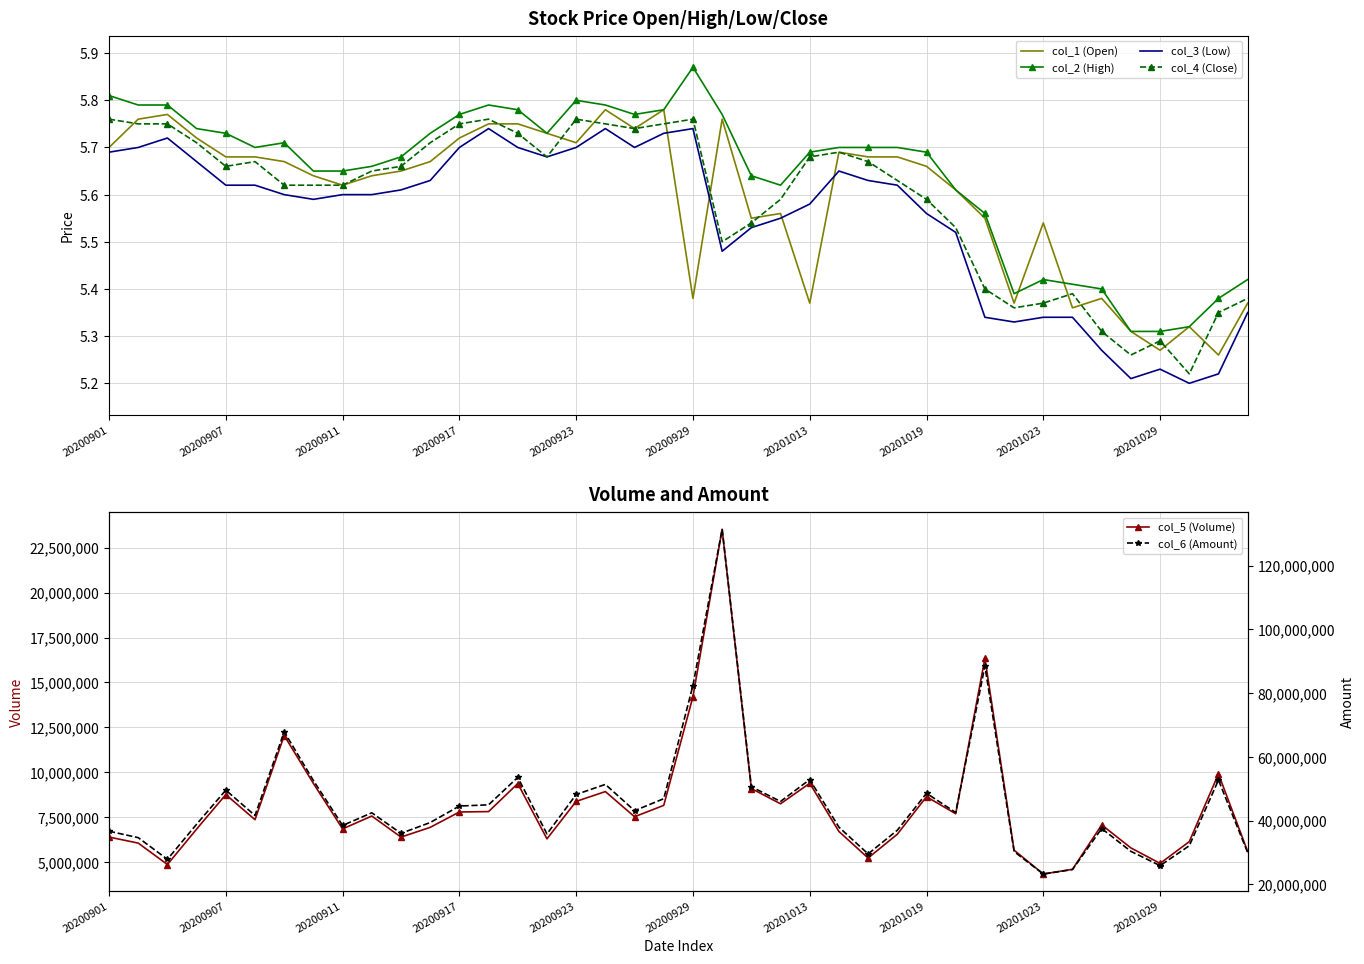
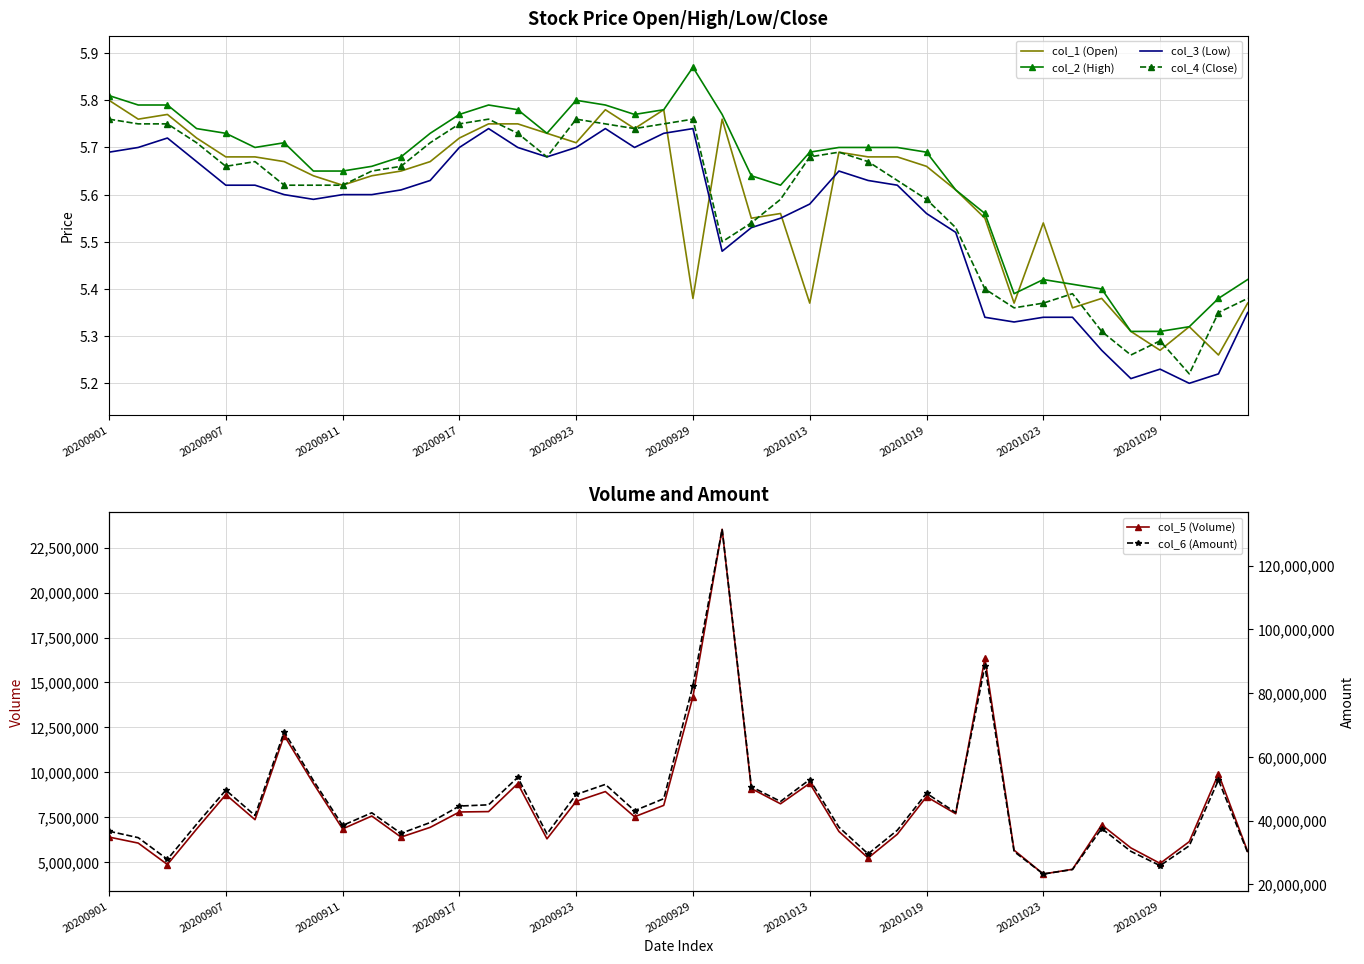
  {
    "Stock Price Open/High/Low/Close": {
      "col_1 (Open)": {
-       "20200901": 5.7,
+       "20200901": 5.8,
        "20200907": 5.68,
        "20200917": 5.72,
        "20200923": 5.71,
        "20200929": 5.38,
        "20201013": 5.37,
        "20201019": 5.66,
        "20201023": 5.54,
        "20201029": 5.27
      },
      "col_3 (Low)": {
        "20200901": 5.69,
        "20200907": 5.62,
        "20200911": 5.6,
        "20200917": 5.7,
        "20200923": 5.7,
        "20200929": 5.74,
        "20201013": 5.58,
        "20201019": 5.56,
        "20201023": 5.34,
        "20201029": 5.23
      }
    }
  }
